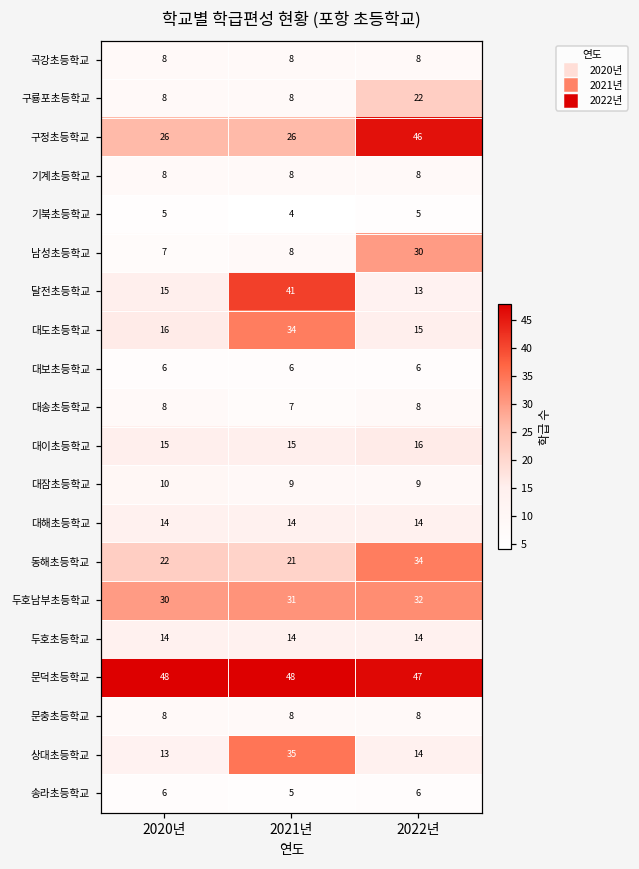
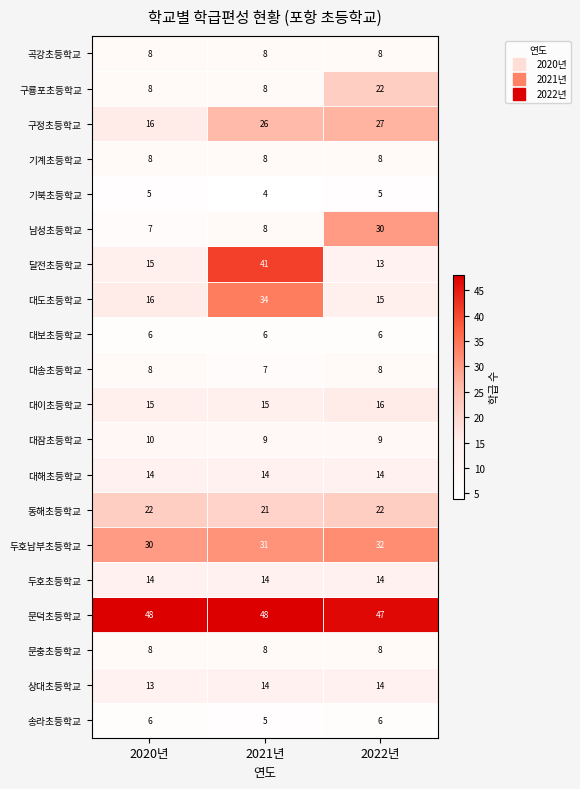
  {
    "곡강초등학교": {
      "2020년": 8,
      "2021년": 8,
      "2022년": 8
    },
    "구룡포초등학교": {
      "2020년": 8,
      "2021년": 8,
      "2022년": 22
    },
    "구정초등학교": {
-     "2020년": 26,
+     "2020년": 16,
      "2021년": 26,
-     "2022년": 46
+     "2022년": 27
    },
    "기계초등학교": {
      "2020년": 8,
      "2021년": 8,
      "2022년": 8
    },
    "기북초등학교": {
      "2020년": 5,
      "2021년": 4,
      "2022년": 5
    },
    "남성초등학교": {
      "2020년": 7,
      "2021년": 8,
      "2022년": 30
    },
    "달전초등학교": {
      "2020년": 15,
      "2021년": 41,
      "2022년": 13
    },
    "대도초등학교": {
      "2020년": 16,
      "2021년": 34,
      "2022년": 15
    },
    "대보초등학교": {
      "2020년": 6,
      "2021년": 6,
      "2022년": 6
    },
    "대송초등학교": {
      "2020년": 8,
      "2021년": 7,
      "2022년": 8
    },
    "대이초등학교": {
      "2020년": 15,
      "2021년": 15,
      "2022년": 16
    },
    "대잠초등학교": {
      "2020년": 10,
      "2021년": 9,
      "2022년": 9
    },
    "대해초등학교": {
      "2020년": 14,
      "2021년": 14,
      "2022년": 14
    },
    "동해초등학교": {
      "2020년": 22,
      "2021년": 21,
-     "2022년": 34
+     "2022년": 22
    },
    "두호남부초등학교": {
      "2020년": 30,
      "2021년": 31,
      "2022년": 32
    },
    "두호초등학교": {
      "2020년": 14,
      "2021년": 14,
      "2022년": 14
    },
    "문덕초등학교": {
      "2020년": 48,
      "2021년": 48,
      "2022년": 47
    },
    "문충초등학교": {
      "2020년": 8,
      "2021년": 8,
      "2022년": 8
    },
    "상대초등학교": {
      "2020년": 13,
-     "2021년": 35,
+     "2021년": 14,
      "2022년": 14
    },
    "송라초등학교": {
      "2020년": 6,
      "2021년": 5,
      "2022년": 6
    }
  }
